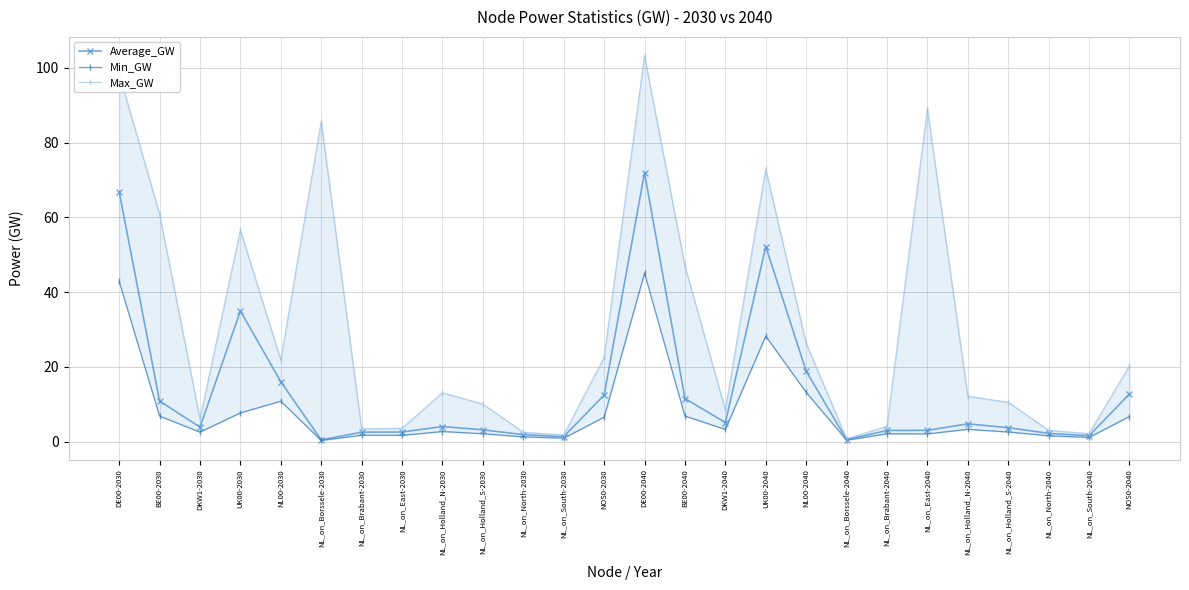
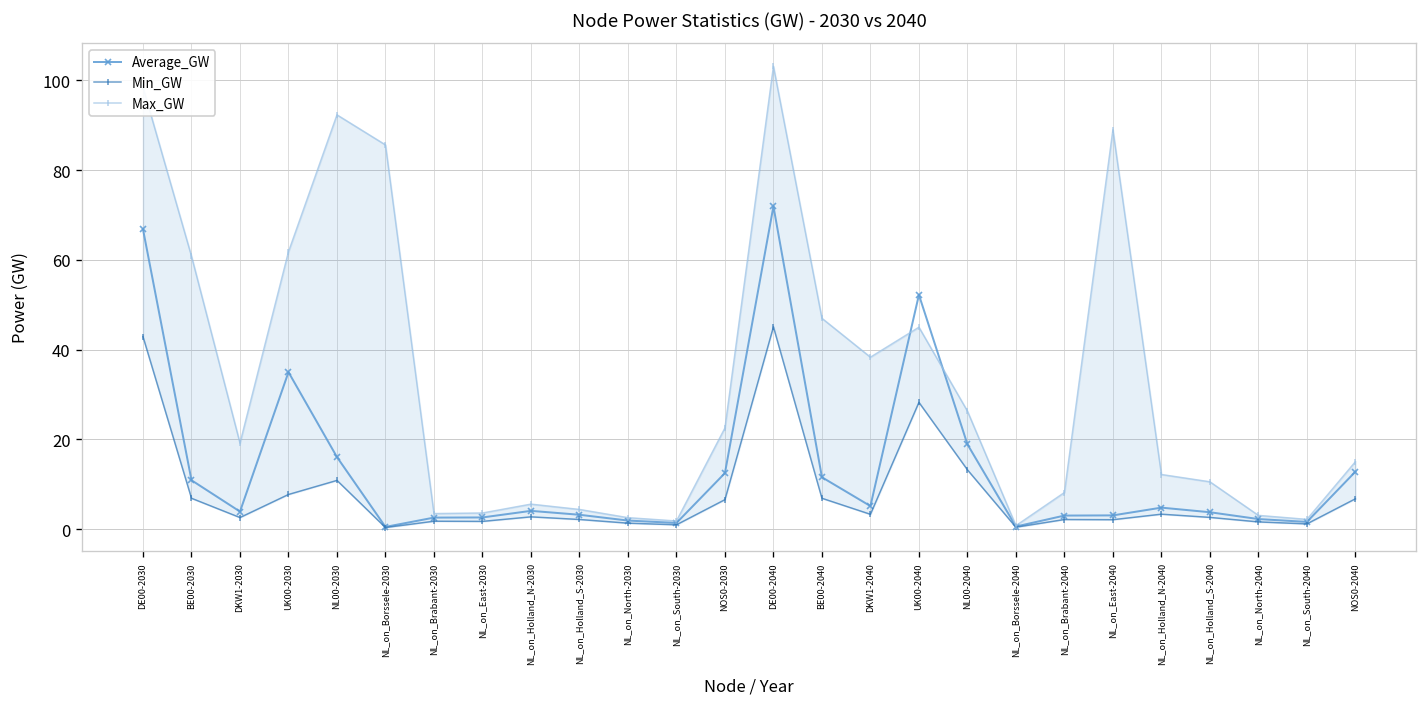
  {
    "Max_GW": {
      "BE00-2030": 61,
-     "DKW1-2030": 6,
-     "UK00-2030": 57,
-     "NL00-2030": 22,
+     "DKW1-2030": 19,
+     "UK00-2030": 62,
+     "NL00-2030": 92,
      "NL_on_Borssele-2030": 86,
      "NL_on_Brabant-2030": 3,
      "NL_on_East-2030": 4,
-     "NL_on_Holland_N-2030": 13,
-     "NL_on_Holland_S-2030": 10,
+     "NL_on_Holland_N-2030": 6,
+     "NL_on_Holland_S-2030": 4,
      "NOS0-2030": 23,
      "DE00-2040": 103,
      "BE00-2040": 47,
-     "DKW1-2040": 8,
-     "UK00-2040": 73,
+     "DKW1-2040": 38,
+     "UK00-2040": 45,
      "NL00-2040": 26,
-     "NL_on_Brabant-2040": 4,
+     "NL_on_Brabant-2040": 8,
      "NL_on_East-2040": 89,
      "NL_on_Holland_N-2040": 12,
      "NL_on_Holland_S-2040": 11,
      "NL_on_North-2040": 3,
-     "NOS0-2040": 20
+     "NOS0-2040": 15
    }
  }
